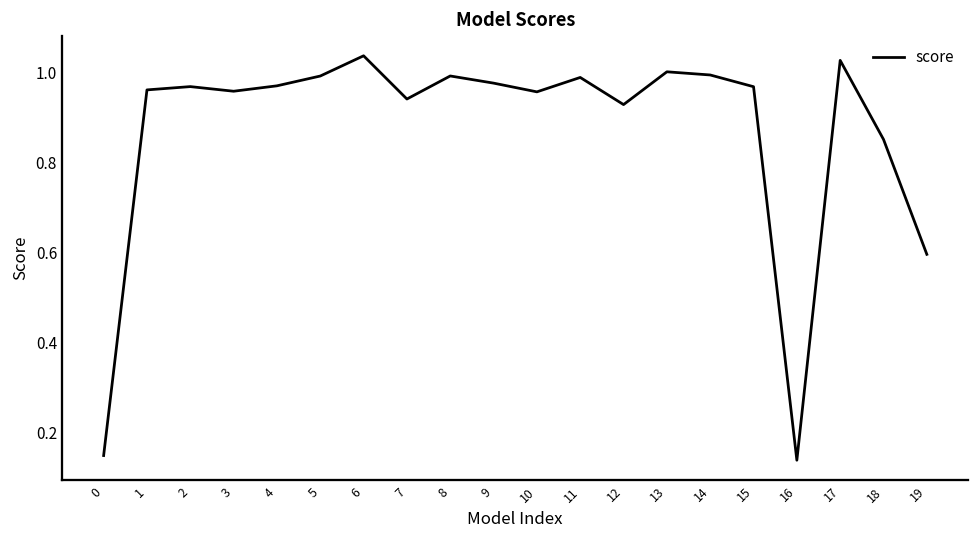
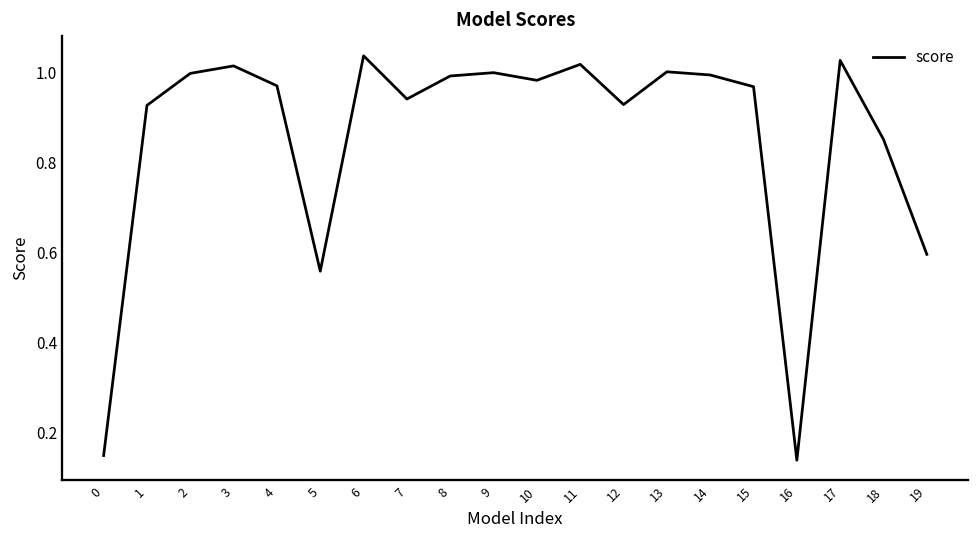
  {
    "0": 0.15,
-   "1": 0.96,
-   "2": 0.97,
-   "3": 0.96,
+   "1": 0.93,
+   "2": 1.00,
+   "3": 1.02,
    "4": 0.97,
-   "5": 0.99,
+   "5": 0.56,
    "6": 1.04,
    "7": 0.94,
    "8": 0.99,
-   "9": 0.98,
-   "10": 0.96,
-   "11": 0.99,
+   "9": 1.00,
+   "10": 0.98,
+   "11": 1.02,
    "12": 0.93,
    "13": 1.00,
    "14": 0.99,
    "15": 0.97,
    "16": 0.14,
    "17": 1.03,
    "18": 0.85,
    "19": 0.60
  }
